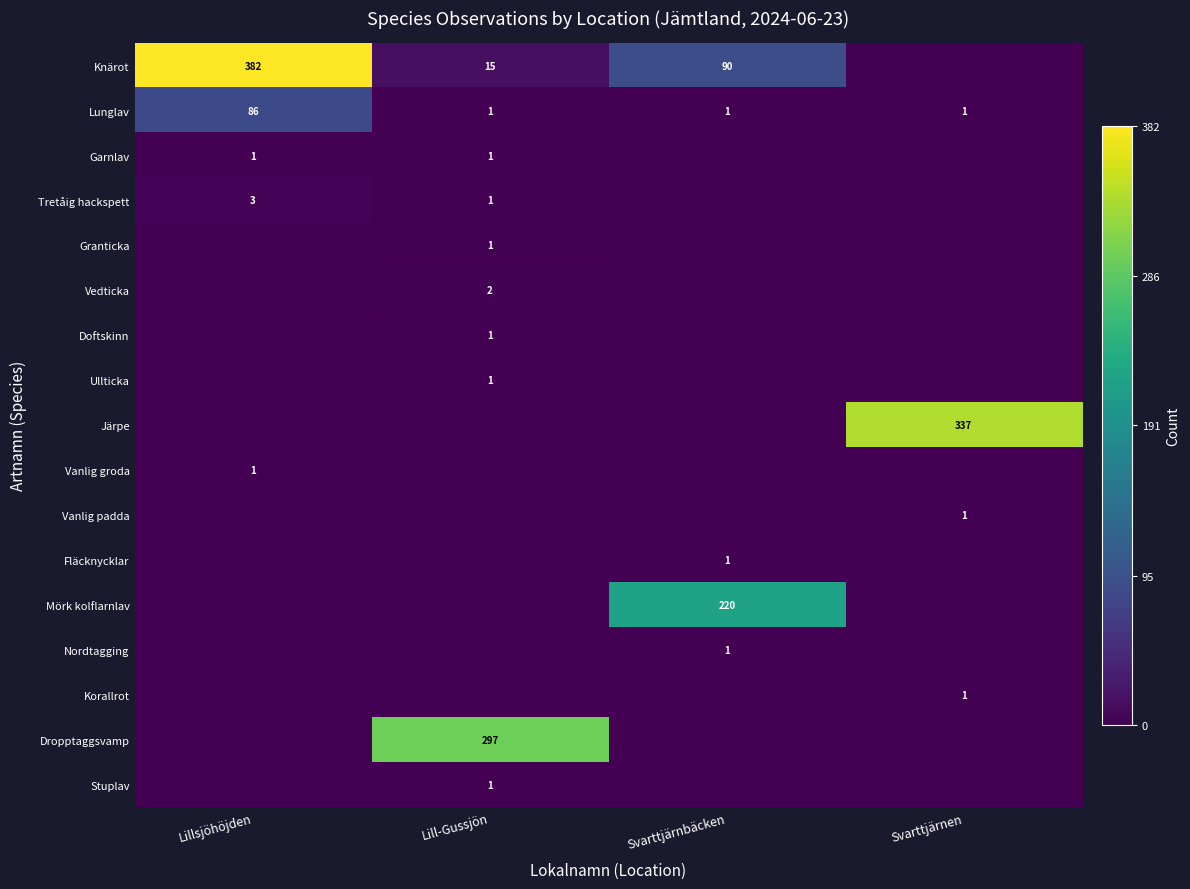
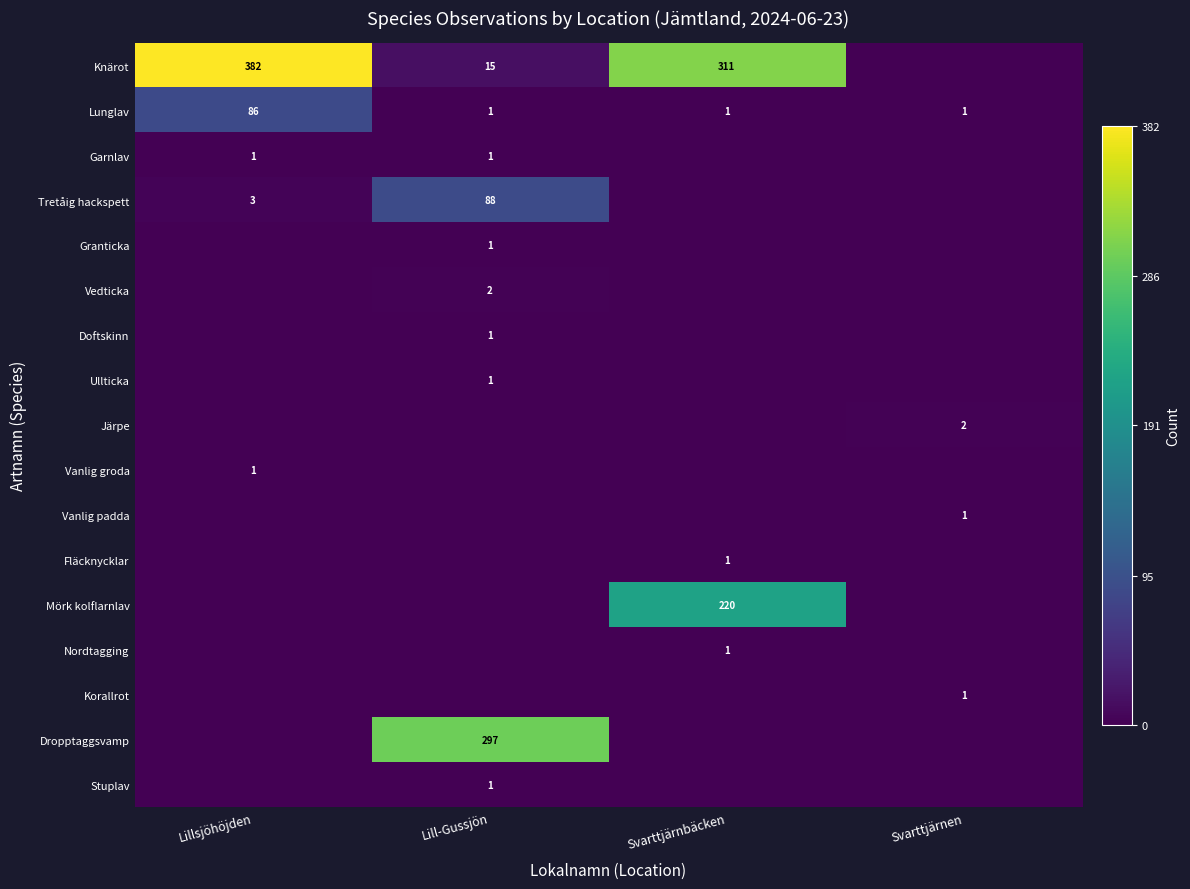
  {
    "Knärot": {
      "Lillsjöhöjden": 382,
      "Lill-Gussjön": 15,
-     "Svarttjärnbäcken": 90
+     "Svarttjärnbäcken": 311
    },
    "Lunglav": {
      "Lillsjöhöjden": 86,
      "Lill-Gussjön": 1,
      "Svarttjärnbäcken": 1,
      "Svarttjärnen": 1
    },
    "Garnlav": {
      "Lillsjöhöjden": 1,
      "Lill-Gussjön": 1
    },
    "Tretåig hackspett": {
      "Lillsjöhöjden": 3,
-     "Lill-Gussjön": 1
+     "Lill-Gussjön": 88
    },
    "Granticka": {
      "Lill-Gussjön": 1
    },
    "Vedticka": {
      "Lill-Gussjön": 2
    },
    "Doftskinn": {
      "Lill-Gussjön": 1
    },
    "Ullticka": {
      "Lill-Gussjön": 1
    },
    "Järpe": {
-     "Svarttjärnen": 337
+     "Svarttjärnen": 2
    },
    "Vanlig groda": {
      "Lillsjöhöjden": 1
    },
    "Vanlig padda": {
      "Svarttjärnen": 1
    },
    "Fläcknycklar": {
      "Svarttjärnbäcken": 1
    },
    "Mörk kolflarnlav": {
      "Svarttjärnbäcken": 220
    },
    "Nordtagging": {
      "Svarttjärnbäcken": 1
    },
    "Korallrot": {
      "Svarttjärnen": 1
    },
    "Dropptaggsvamp": {
      "Lill-Gussjön": 297
    },
    "Stuplav": {
      "Lill-Gussjön": 1
    }
  }
